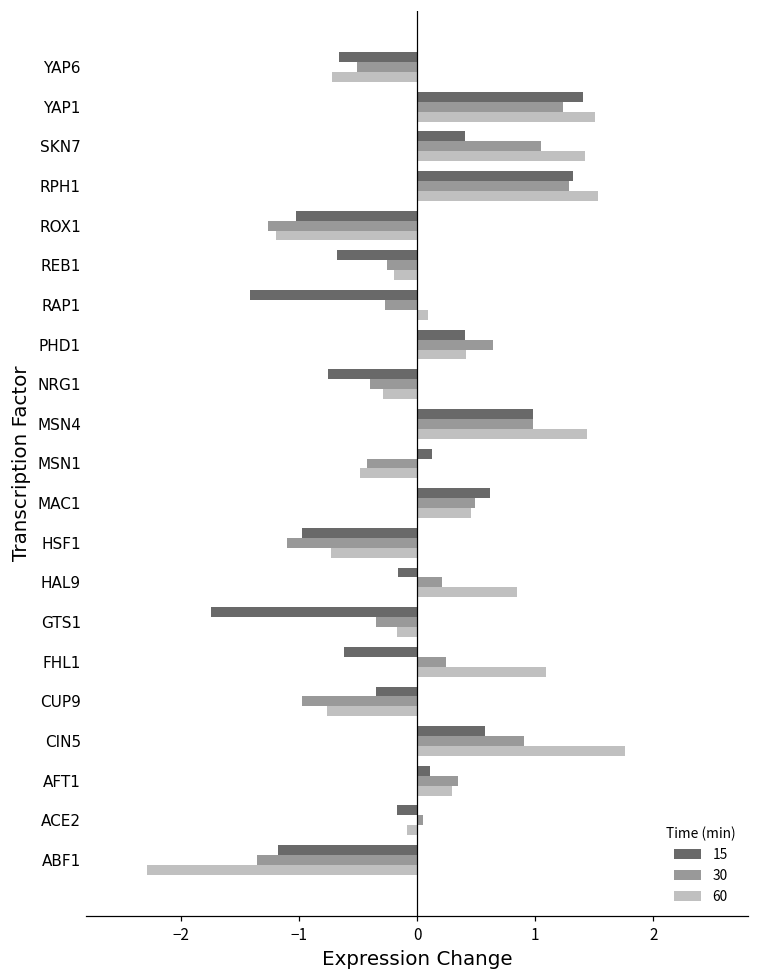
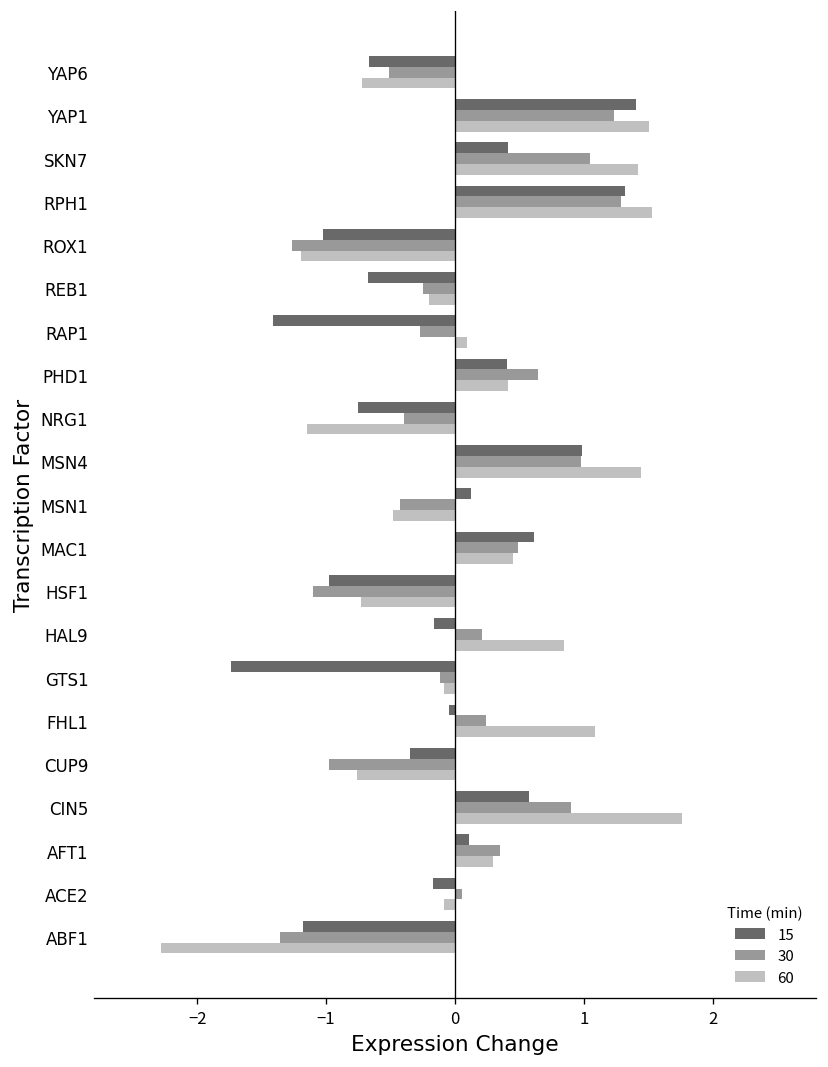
  {
    "15": {
      "YAP6": -0.66,
      "YAP1": 1.40,
      "SKN7": 0.41,
      "RPH1": 1.32,
      "ROX1": -1.03,
      "REB1": -0.68,
      "RAP1": -1.41,
      "PHD1": 0.40,
      "NRG1": -0.75,
      "MSN4": 0.98,
      "MSN1": 0.12,
      "MAC1": 0.61,
      "HSF1": -0.98,
      "HAL9": -0.16,
      "GTS1": -1.74,
-     "FHL1": -0.62,
+     "FHL1": -0.04,
      "CUP9": -0.35,
      "CIN5": 0.57,
      "AFT1": 0.11,
      "ACE2": -0.17,
      "ABF1": -1.18
    },
    "30": {
      "YAP6": -0.51,
      "YAP1": 1.23,
      "SKN7": 1.05,
      "RPH1": 1.29,
      "ROX1": -1.26,
      "REB1": -0.25,
      "RAP1": -0.27,
      "PHD1": 0.64,
      "NRG1": -0.40,
      "MSN4": 0.98,
      "MSN1": -0.43,
      "MAC1": 0.49,
      "HSF1": -1.10,
      "HAL9": 0.21,
-     "GTS1": -0.34,
+     "GTS1": -0.12,
      "FHL1": 0.24,
      "CUP9": -0.98,
      "CIN5": 0.90,
      "AFT1": 0.35,
      "ACE2": 0.05,
      "ABF1": -1.36
    },
    "60": {
      "YAP6": -0.72,
      "YAP1": 1.51,
      "SKN7": 1.42,
      "RPH1": 1.53,
      "ROX1": -1.19,
      "REB1": -0.20,
      "RAP1": 0.09,
      "PHD1": 0.41,
-     "NRG1": -0.29,
+     "NRG1": -1.15,
      "MSN4": 1.44,
      "MSN1": -0.48,
      "MAC1": 0.45,
      "HSF1": -0.73,
      "HAL9": 0.85,
-     "GTS1": -0.17,
+     "GTS1": -0.09,
      "FHL1": 1.09,
      "CUP9": -0.76,
      "CIN5": 1.76,
      "AFT1": 0.30,
      "ACE2": -0.08,
      "ABF1": -2.28
    }
  }
